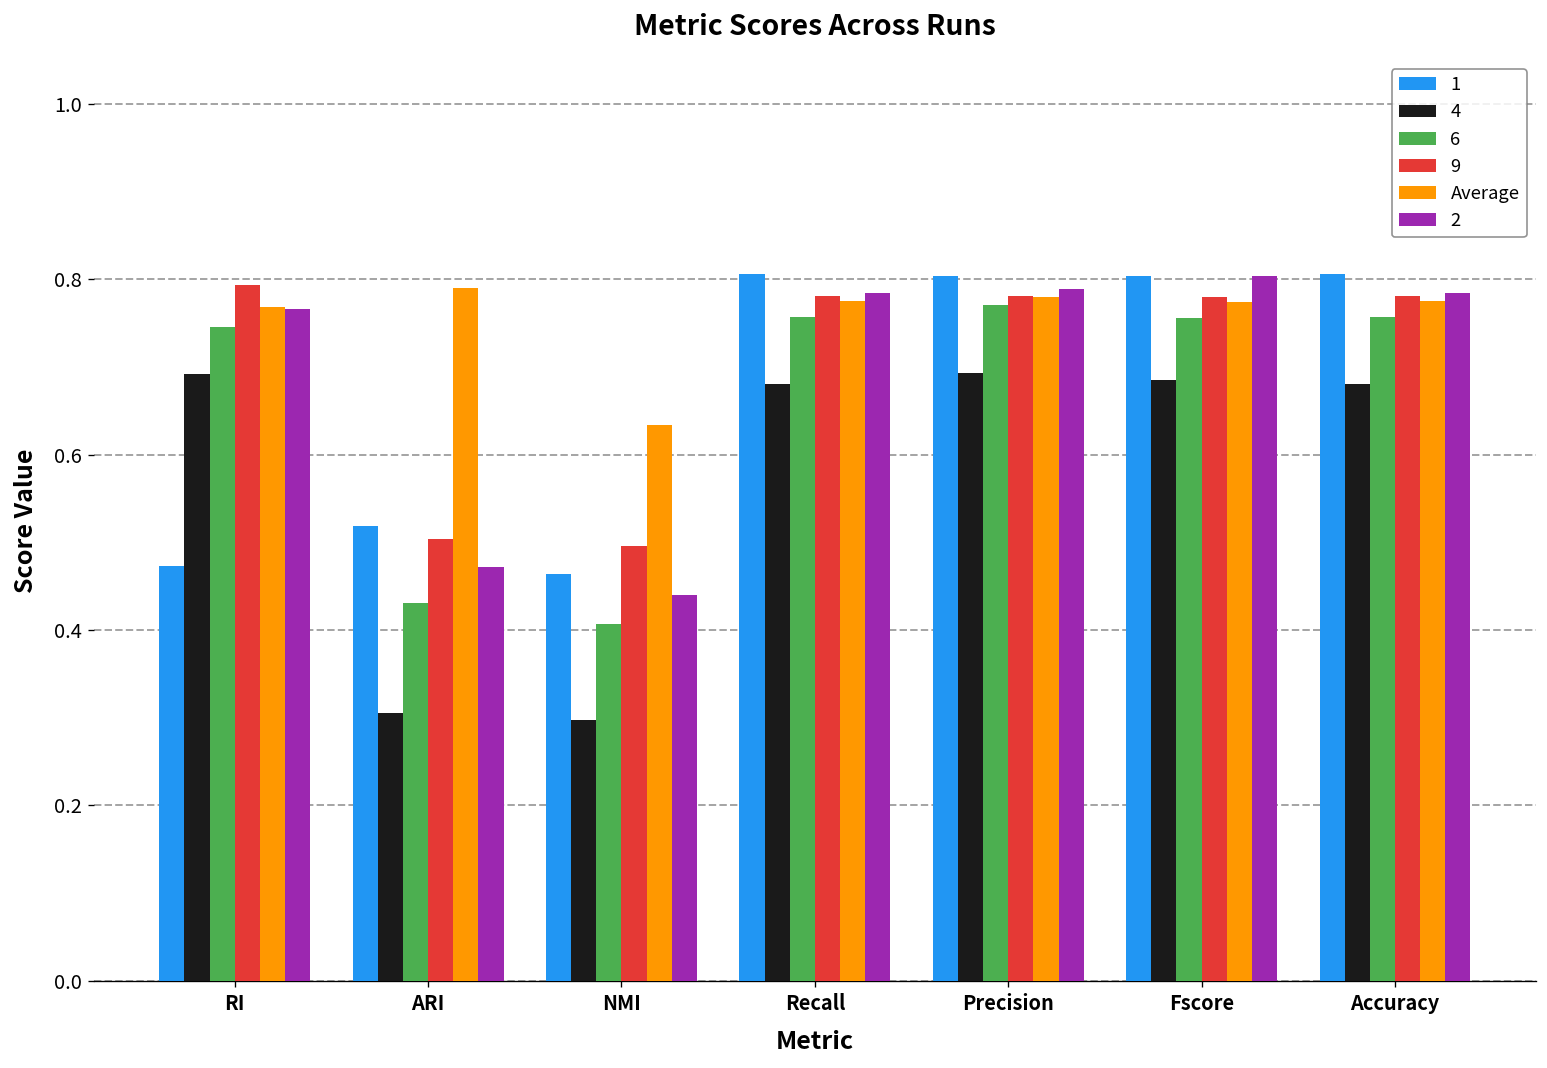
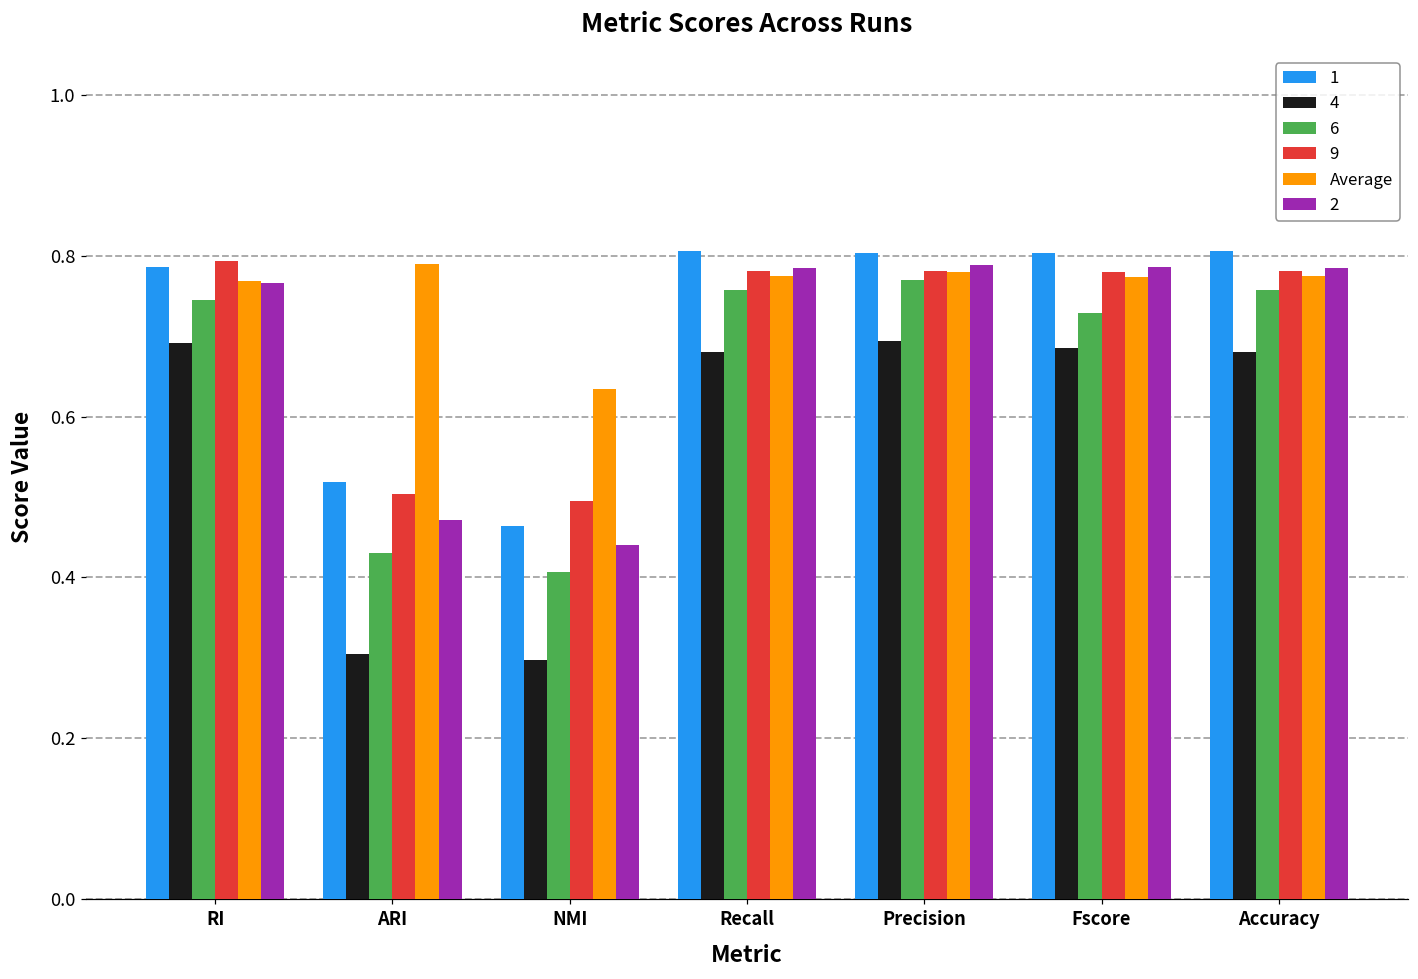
  {
    "1": {
-     "RI": 0.47,
+     "RI": 0.79,
      "ARI": 0.52,
      "NMI": 0.46,
      "Recall": 0.81,
      "Precision": 0.80,
      "Fscore": 0.80,
      "Accuracy": 0.81
    },
    "4": {
      "RI": 0.69,
      "ARI": 0.31,
      "NMI": 0.30,
      "Recall": 0.68,
      "Precision": 0.69,
      "Fscore": 0.69,
      "Accuracy": 0.68
    },
    "6": {
      "RI": 0.74,
      "ARI": 0.43,
      "NMI": 0.41,
      "Recall": 0.76,
      "Precision": 0.77,
-     "Fscore": 0.76,
+     "Fscore": 0.73,
      "Accuracy": 0.76
    },
    "9": {
      "RI": 0.79,
      "ARI": 0.50,
      "NMI": 0.50,
      "Recall": 0.78,
      "Precision": 0.78,
      "Fscore": 0.78,
      "Accuracy": 0.78
    },
    "Average": {
      "RI": 0.77,
      "ARI": 0.79,
      "NMI": 0.63,
      "Recall": 0.78,
      "Precision": 0.78,
      "Fscore": 0.77,
      "Accuracy": 0.78
    },
    "2": {
      "RI": 0.77,
      "ARI": 0.47,
      "NMI": 0.44,
      "Recall": 0.78,
      "Precision": 0.79,
-     "Fscore": 0.80,
+     "Fscore": 0.79,
      "Accuracy": 0.78
    }
  }
